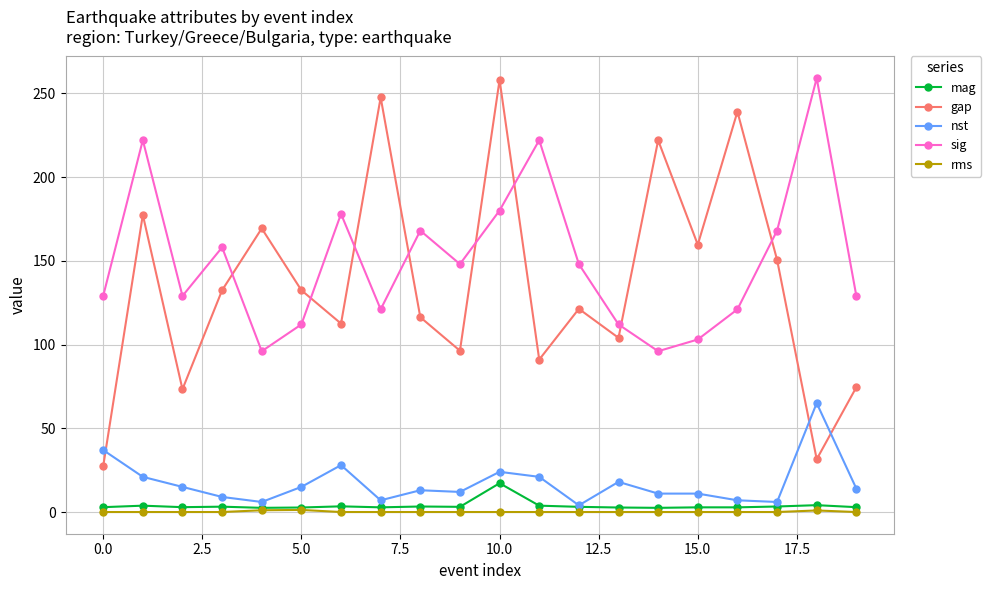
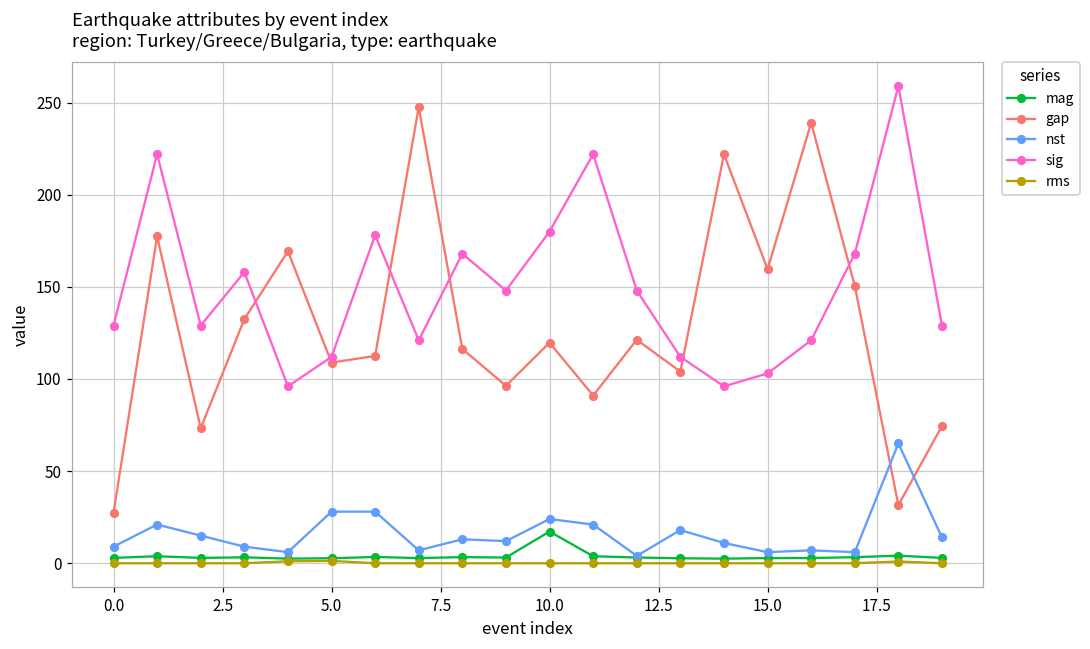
  {
    "mag": {
      "0.0": 3,
      "10.0": 17,
      "15.0": 3
    },
    "gap": {
      "0.0": 27,
-     "5.0": 132,
-     "10.0": 258,
+     "5.0": 109,
+     "10.0": 120,
      "15.0": 160
    },
    "nst": {
-     "0.0": 37,
-     "5.0": 15,
+     "0.0": 9,
+     "5.0": 28,
      "10.0": 24,
-     "15.0": 11
+     "15.0": 6
    },
    "sig": {
      "0.0": 129,
      "5.0": 112,
      "10.0": 180,
      "15.0": 103
    },
    "rms": {
      "0.0": 0,
      "10.0": 0,
      "15.0": 0
    }
  }
